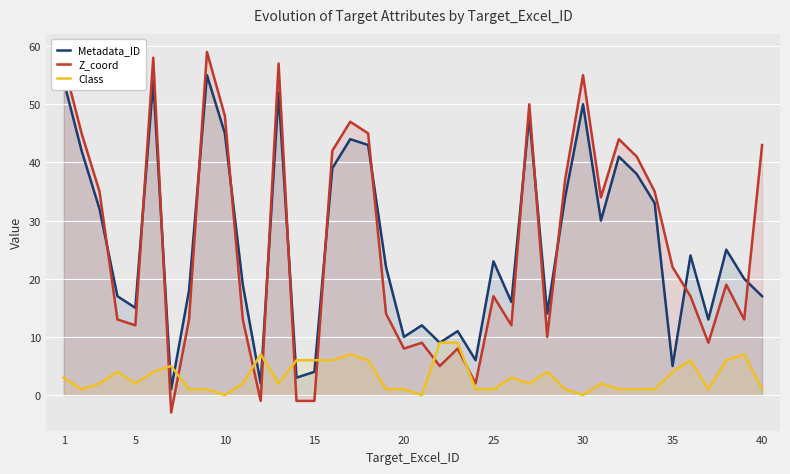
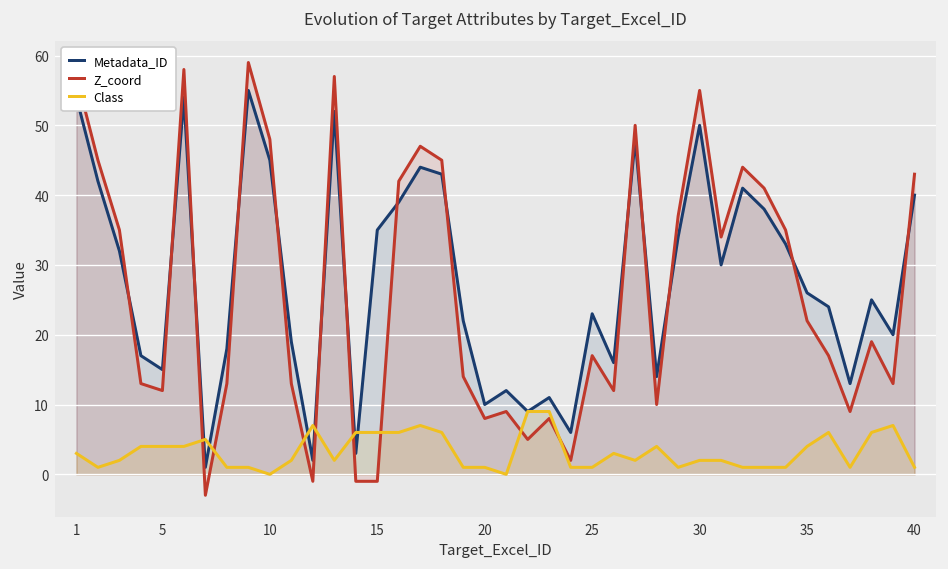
  {
    "Metadata_ID": {
      "5": 15,
      "10": 45,
-     "15": 4,
+     "15": 35,
      "20": 10,
      "25": 23,
      "30": 50,
-     "35": 5,
-     "40": 17
+     "35": 26,
+     "40": 40
    },
    "Class": {
      "1": 3,
-     "5": 2,
+     "5": 4,
      "10": 0,
      "15": 6,
      "20": 1,
      "25": 1,
-     "30": 0,
+     "30": 2,
      "35": 4,
      "40": 1
    }
  }
